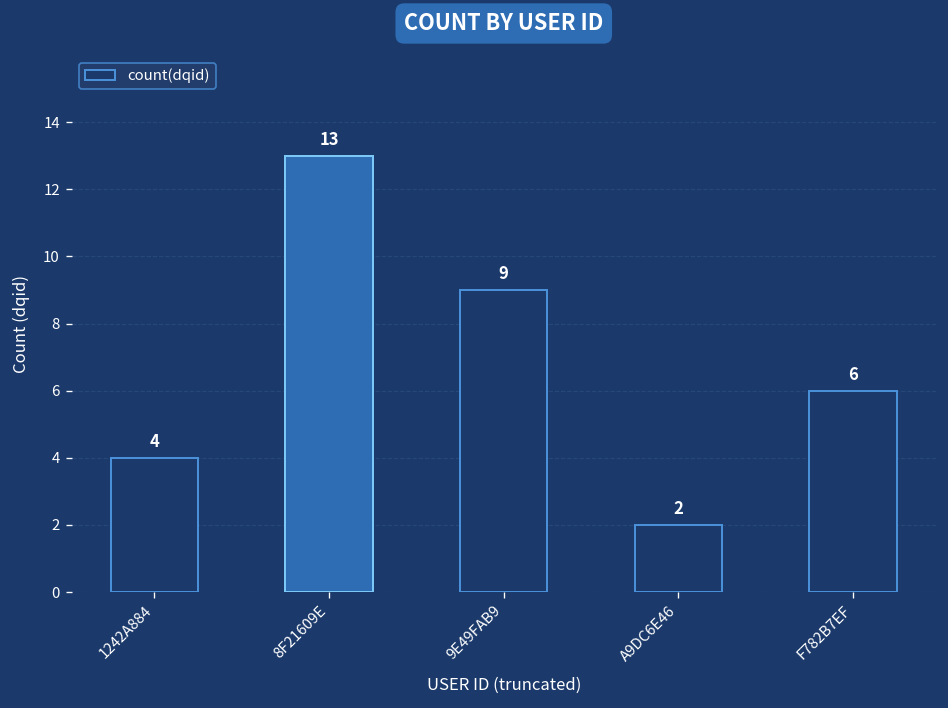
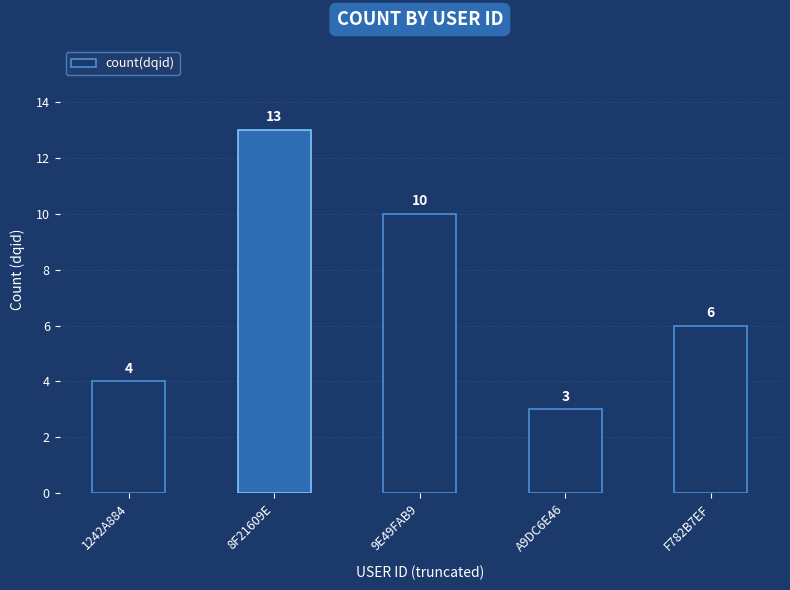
  {
    "1242A884": 4,
    "8F21609E": 13,
-   "9E49FAB9": 9,
-   "A9DC6E46": 2,
+   "9E49FAB9": 10,
+   "A9DC6E46": 3,
    "F782B7EF": 6
  }
